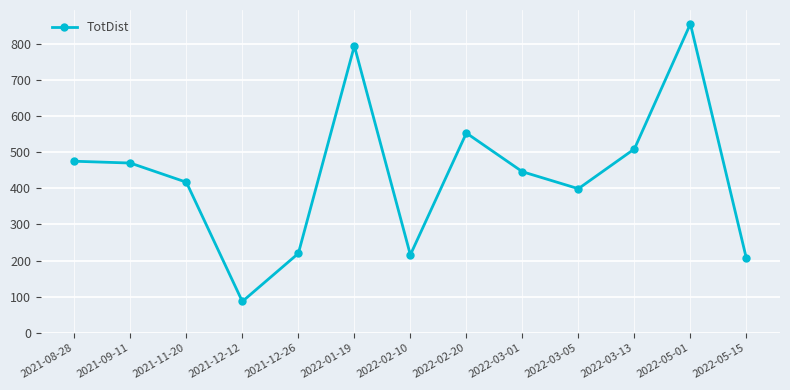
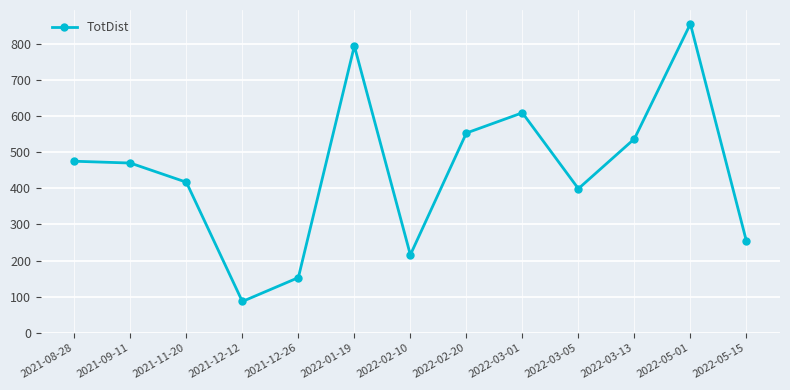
  {
    "2021-08-28": 480,
    "2021-09-11": 470,
    "2021-11-20": 420,
    "2021-12-12": 90,
-   "2021-12-26": 220,
+   "2021-12-26": 150,
    "2022-01-19": 790,
    "2022-02-10": 220,
    "2022-02-20": 550,
-   "2022-03-01": 450,
+   "2022-03-01": 610,
    "2022-03-05": 400,
-   "2022-03-13": 510,
+   "2022-03-13": 540,
    "2022-05-01": 860,
-   "2022-05-15": 210
+   "2022-05-15": 250
  }
